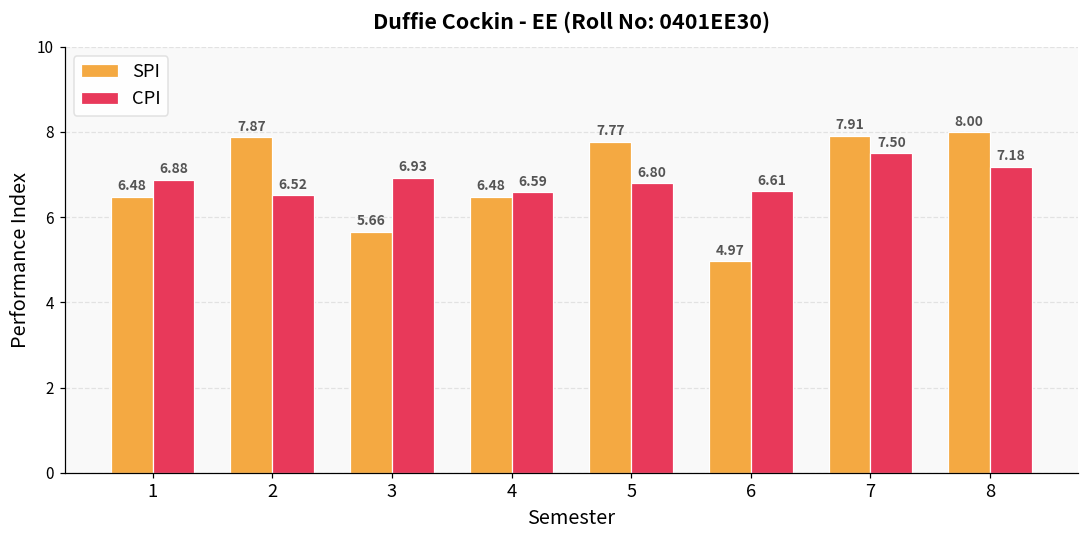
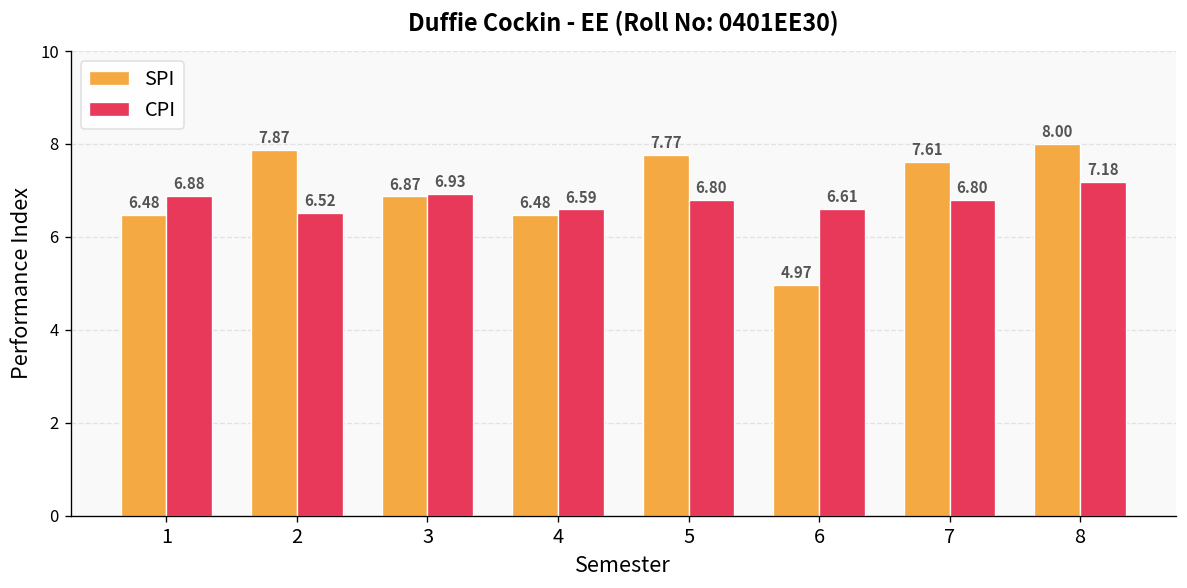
  {
    "SPI": {
      "1": 6.48,
      "2": 7.87,
-     "3": 5.66,
+     "3": 6.87,
      "4": 6.48,
      "5": 7.77,
      "6": 4.97,
-     "7": 7.91,
+     "7": 7.61,
      "8": 8.00
    },
    "CPI": {
      "1": 6.88,
      "2": 6.52,
      "3": 6.93,
      "4": 6.59,
      "5": 6.80,
      "6": 6.61,
-     "7": 7.50,
+     "7": 6.80,
      "8": 7.18
    }
  }
